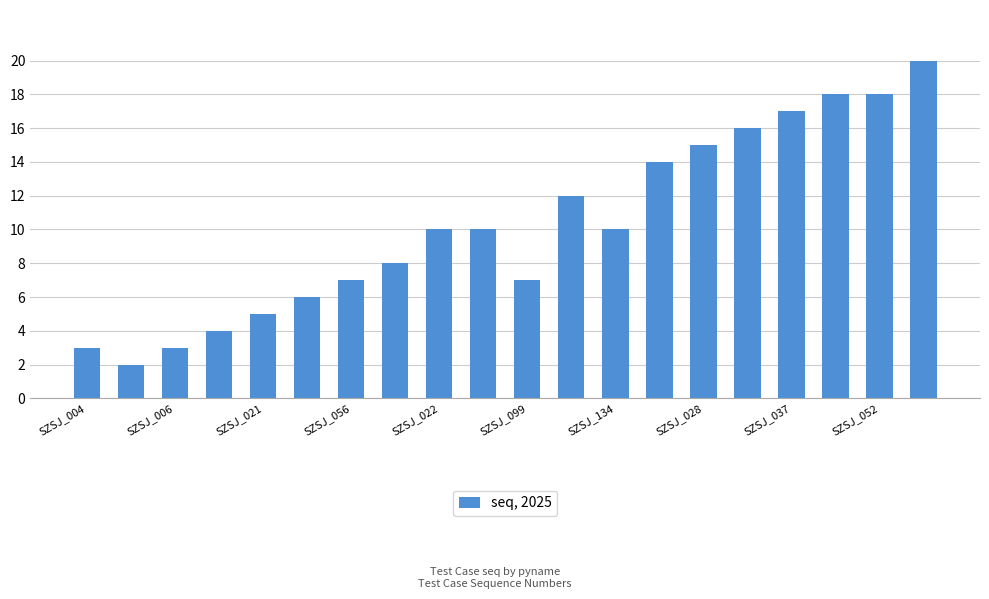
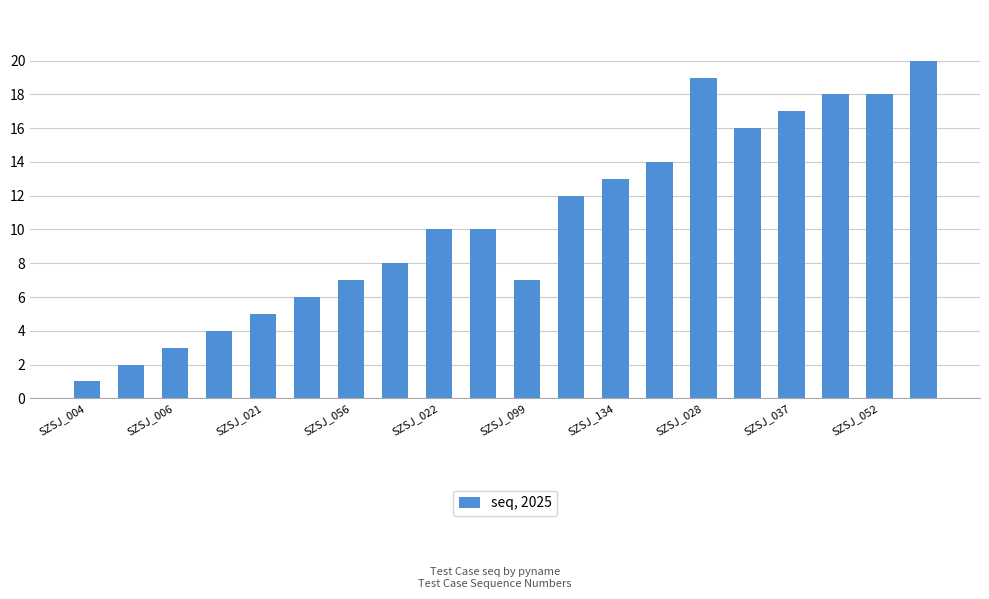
  {
-   "SZSJ_004": 3,
+   "SZSJ_004": 1,
    "SZSJ_006": 3,
    "SZSJ_021": 5,
    "SZSJ_056": 7,
    "SZSJ_022": 10,
    "SZSJ_099": 7,
-   "SZSJ_134": 10,
-   "SZSJ_028": 15,
+   "SZSJ_134": 13,
+   "SZSJ_028": 19,
    "SZSJ_037": 17,
    "SZSJ_052": 18
  }
